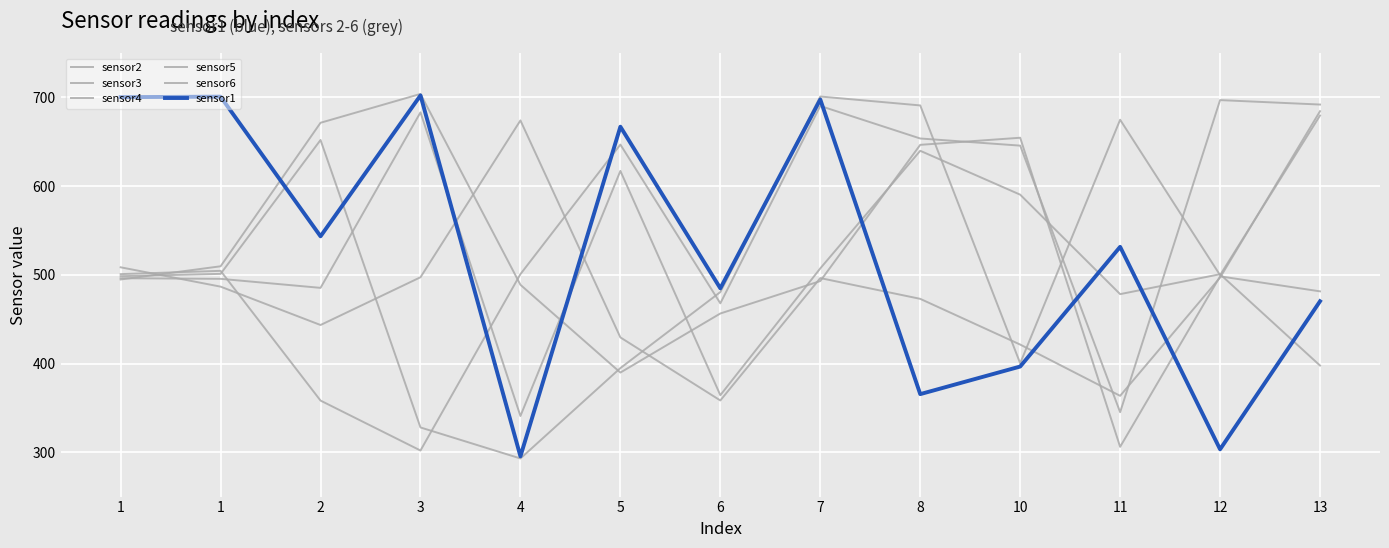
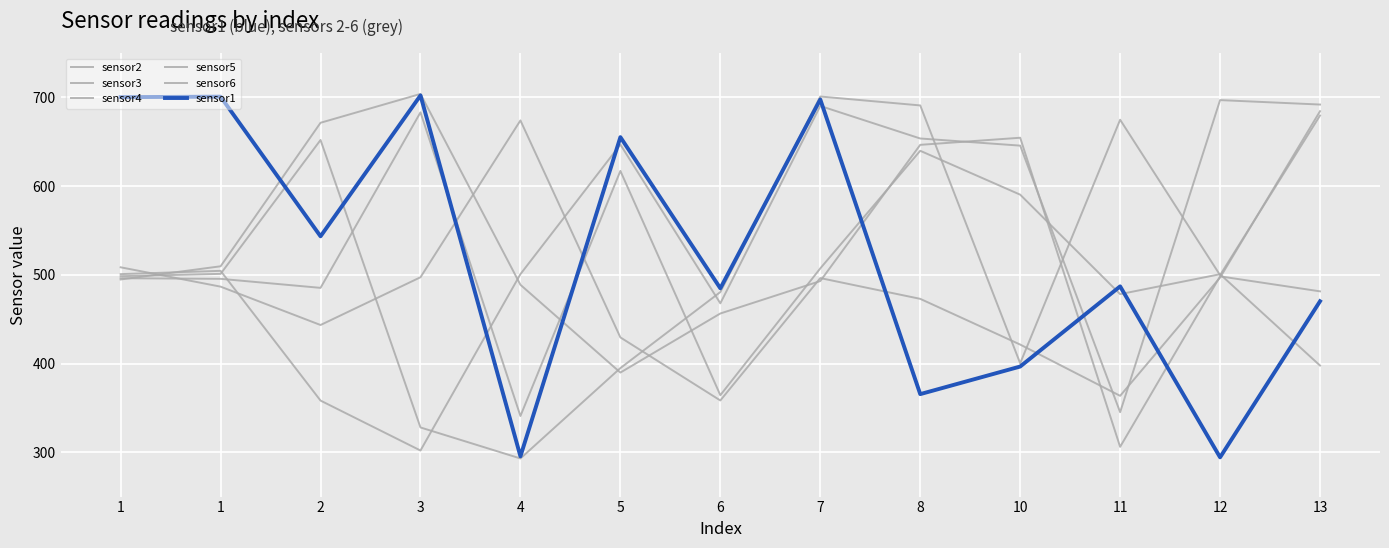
  {
    "sensor1": {
      "2": 540,
-     "5": 670,
+     "5": 660,
      "6": 480,
      "7": 700,
      "8": 370,
      "10": 400,
-     "11": 530,
-     "12": 300,
+     "11": 490,
+     "12": 290,
      "13": 470
    }
  }
